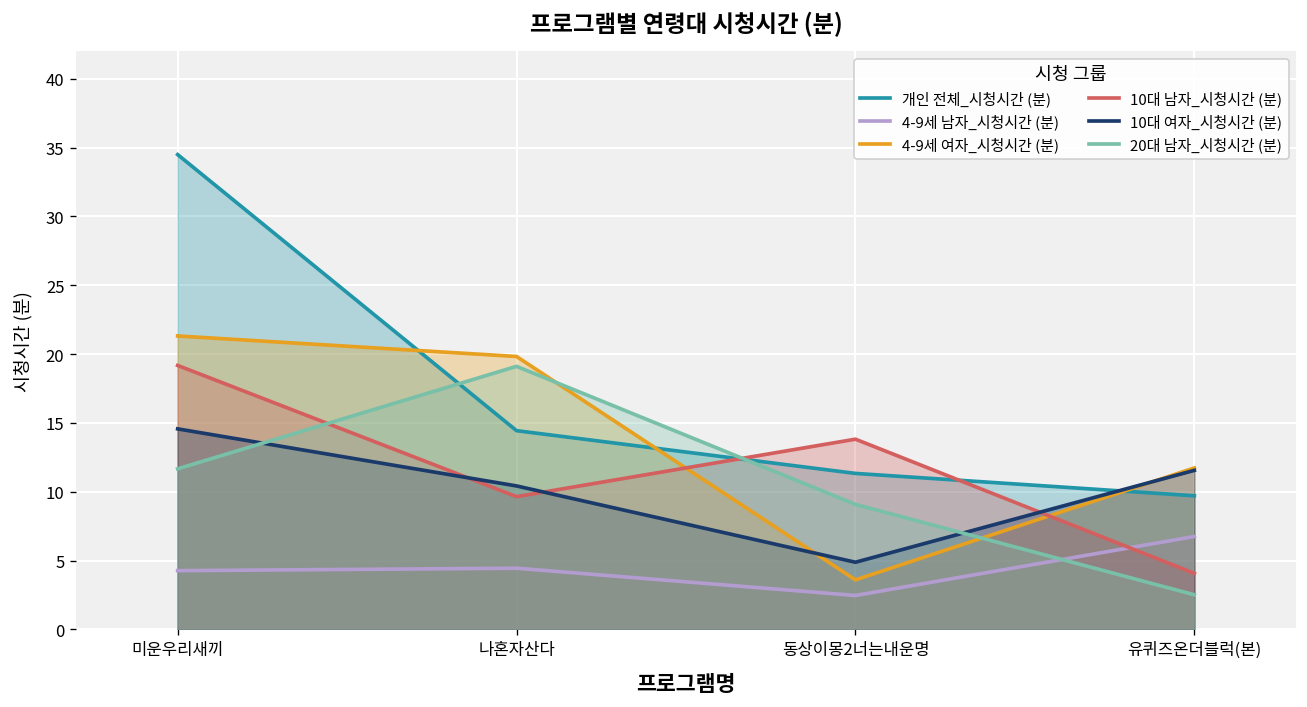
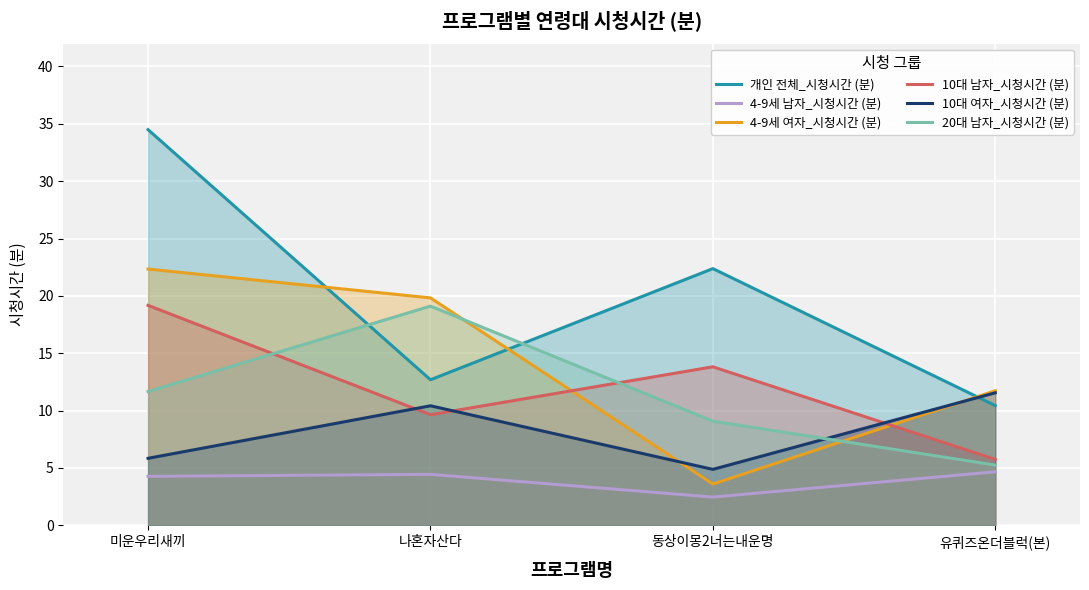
  {
    "개인 전체_시청시간 (분)": {
      "미운우리새끼": 34.5,
-     "나혼자산다": 14.4,
-     "동상이몽2너는내운명": 11.3,
-     "유퀴즈온더블럭(본)": 9.7
+     "나혼자산다": 12.7,
+     "동상이몽2너는내운명": 22.4,
+     "유퀴즈온더블럭(본)": 10.4
    },
    "4-9세 남자_시청시간 (분)": {
      "미운우리새끼": 4.3,
      "나혼자산다": 4.4,
      "동상이몽2너는내운명": 2.5,
-     "유퀴즈온더블럭(본)": 6.8
+     "유퀴즈온더블럭(본)": 4.7
    },
    "4-9세 여자_시청시간 (분)": {
-     "미운우리새끼": 21.3,
+     "미운우리새끼": 22.3,
      "나혼자산다": 19.8,
      "동상이몽2너는내운명": 3.6
    },
    "10대 남자_시청시간 (분)": {
      "미운우리새끼": 19.2,
      "나혼자산다": 9.6,
      "동상이몽2너는내운명": 13.8,
-     "유퀴즈온더블럭(본)": 4.1
+     "유퀴즈온더블럭(본)": 5.8
    },
    "10대 여자_시청시간 (분)": {
-     "미운우리새끼": 14.6,
+     "미운우리새끼": 5.8,
      "나혼자산다": 10.4,
      "동상이몽2너는내운명": 4.9
    },
    "20대 남자_시청시간 (분)": {
      "미운우리새끼": 11.7,
      "나혼자산다": 19.1,
      "동상이몽2너는내운명": 9.1,
-     "유퀴즈온더블럭(본)": 2.5
+     "유퀴즈온더블럭(본)": 5.3
    }
  }
